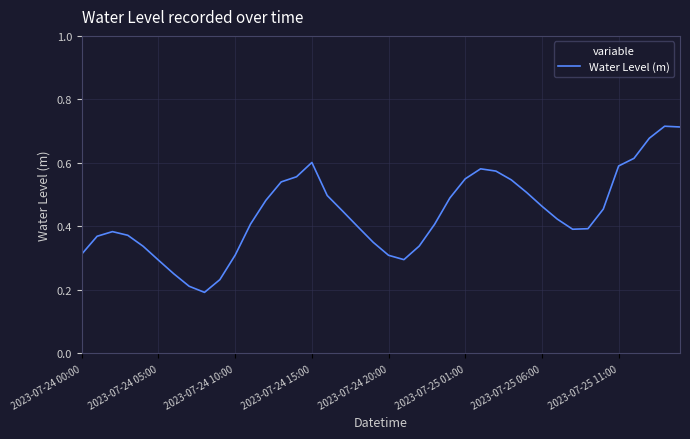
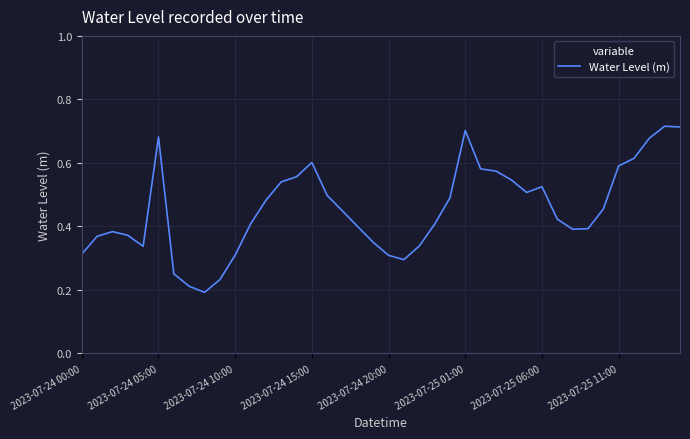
  {
    "2023-07-24 00:00": 0.31,
-   "2023-07-24 05:00": 0.29,
+   "2023-07-24 05:00": 0.68,
    "2023-07-24 10:00": 0.31,
    "2023-07-24 15:00": 0.60,
    "2023-07-24 20:00": 0.31,
-   "2023-07-25 01:00": 0.55,
-   "2023-07-25 06:00": 0.46,
+   "2023-07-25 01:00": 0.70,
+   "2023-07-25 06:00": 0.53,
    "2023-07-25 11:00": 0.59
  }
